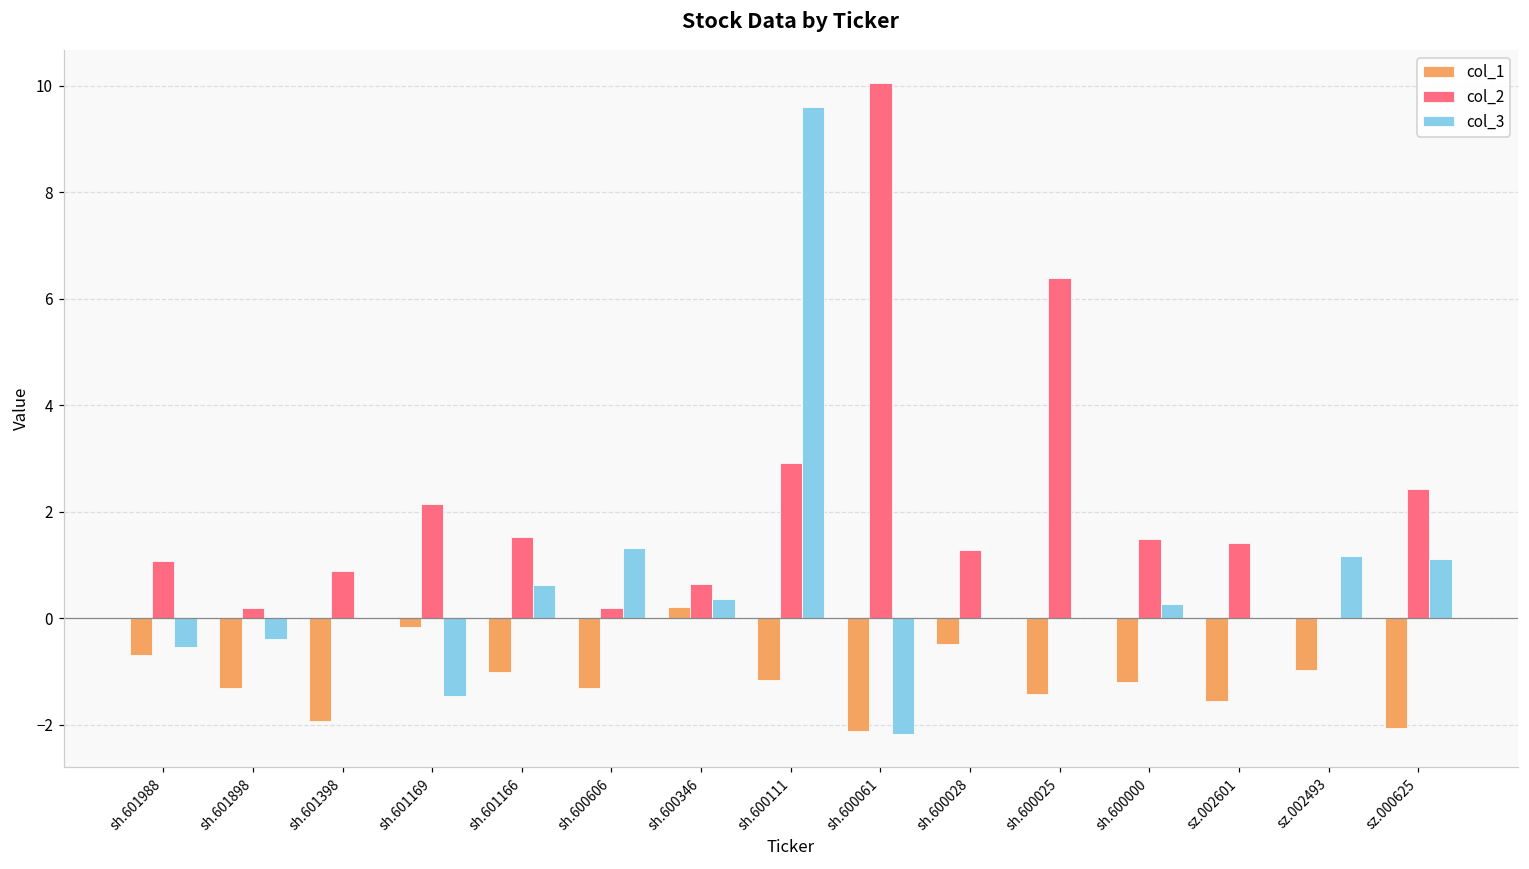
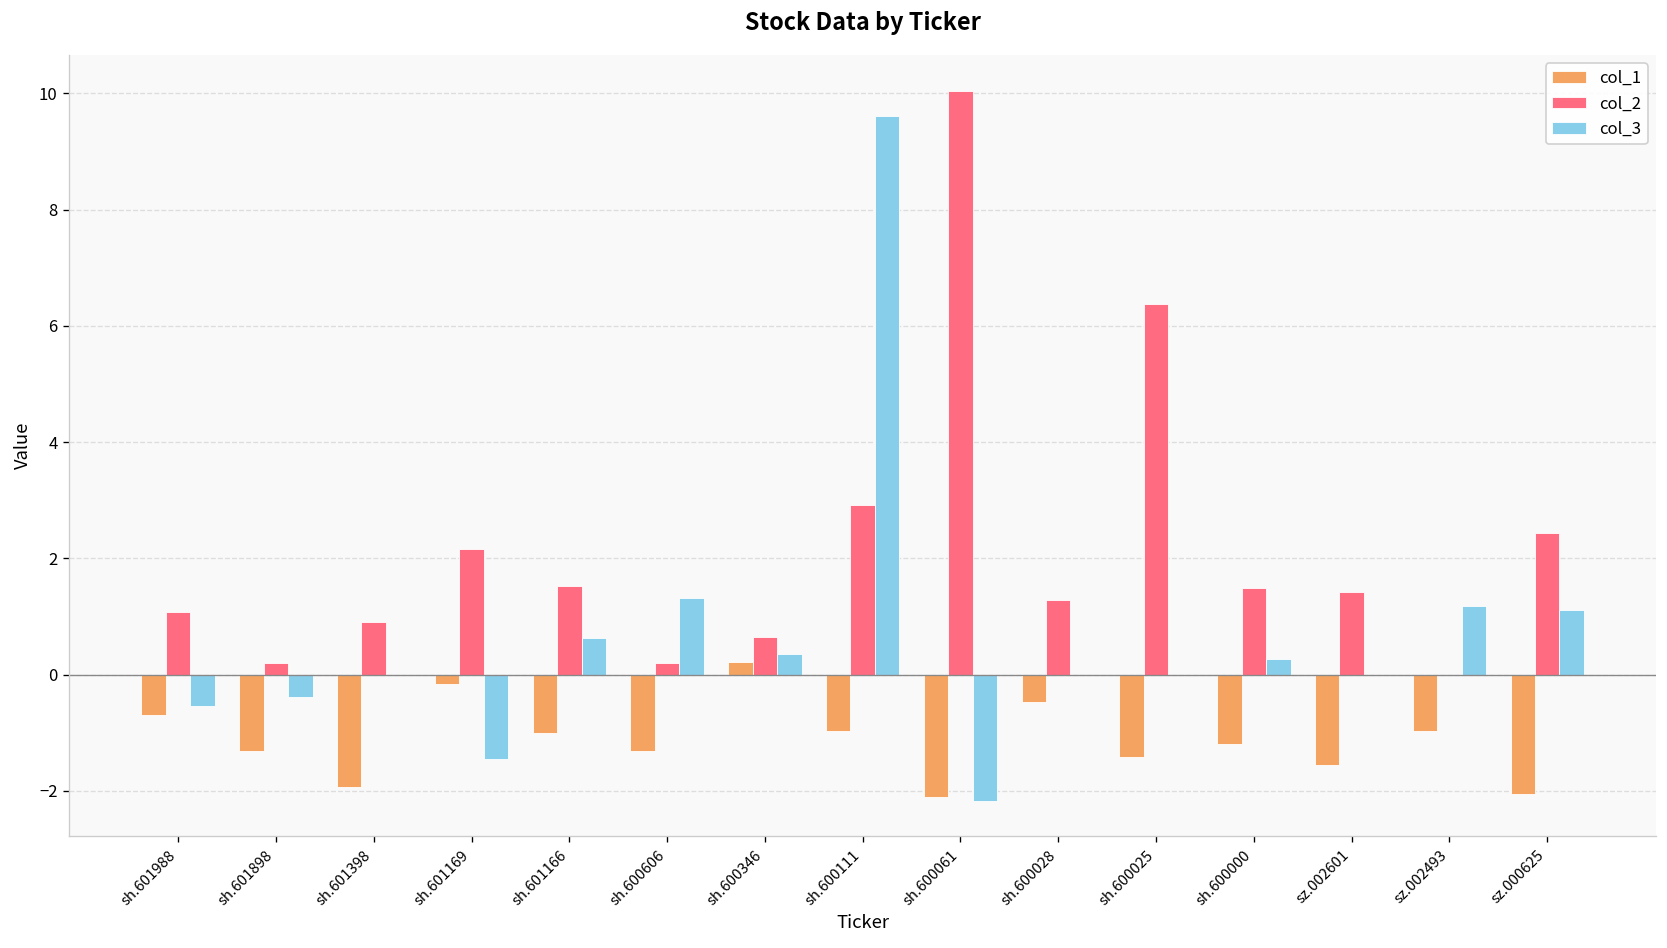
  {
    "col_1": {
      "sh.601988": -0.7,
      "sh.601898": -1.3,
      "sh.601398": -1.9,
      "sh.601169": -0.2,
      "sh.601166": -1.0,
      "sh.600606": -1.3,
      "sh.600346": 0.2,
-     "sh.600111": -1.2,
+     "sh.600111": -1.0,
      "sh.600061": -2.1,
      "sh.600028": -0.5,
      "sh.600025": -1.4,
      "sh.600000": -1.2,
      "sz.002601": -1.6,
      "sz.002493": -1.0,
      "sz.000625": -2.1
    },
    "col_2": {
      "sh.601988": 1.1,
      "sh.601898": 0.2,
      "sh.601398": 0.9,
      "sh.601169": 2.2,
      "sh.601166": 1.5,
      "sh.600606": 0.2,
      "sh.600346": 0.6,
      "sh.600111": 2.9,
      "sh.600061": 10.0,
      "sh.600028": 1.3,
      "sh.600025": 6.4,
      "sh.600000": 1.5,
      "sz.002601": 1.4,
      "sz.002493": 0.0,
      "sz.000625": 2.4
    },
    "col_3": {
      "sh.601988": -0.5,
      "sh.601898": -0.4,
      "sh.601398": 0.0,
      "sh.601169": -1.5,
      "sh.601166": 0.6,
      "sh.600606": 1.3,
      "sh.600346": 0.4,
      "sh.600111": 9.6,
      "sh.600061": -2.2,
      "sh.600028": 0.0,
      "sh.600025": 0.0,
      "sh.600000": 0.3,
      "sz.002601": 0.0,
      "sz.002493": 1.2,
      "sz.000625": 1.1
    }
  }
